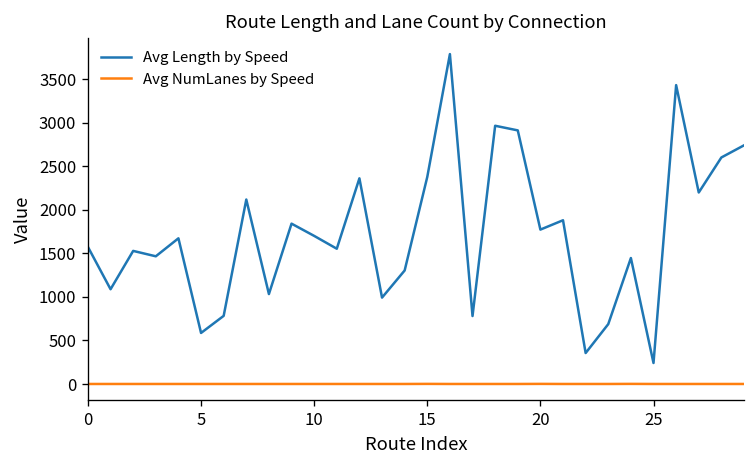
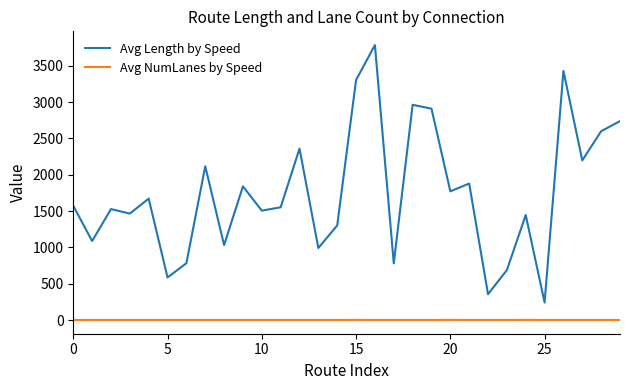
  {
    "Avg Length by Speed": {
      "0": 1600,
      "5": 600,
-     "10": 1700,
-     "15": 2400,
+     "10": 1500,
+     "15": 3300,
      "20": 1800,
      "25": 200
    },
    "Avg NumLanes by Speed": {
      "0": 0,
      "5": 0,
      "10": 0,
      "15": 0,
      "20": 0,
      "25": 0
    }
  }
